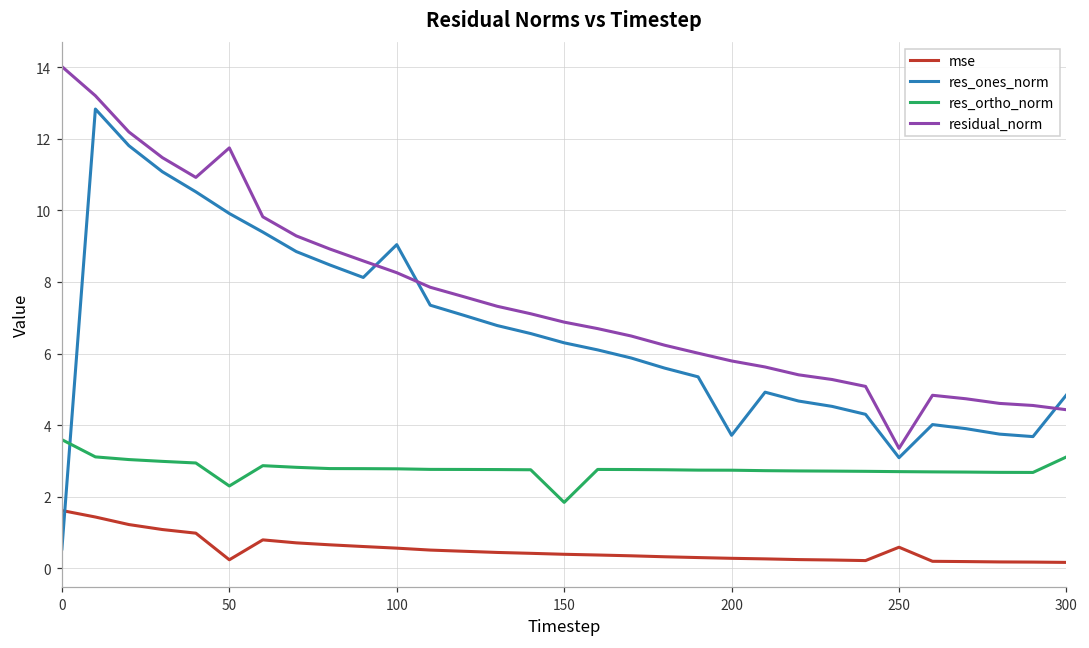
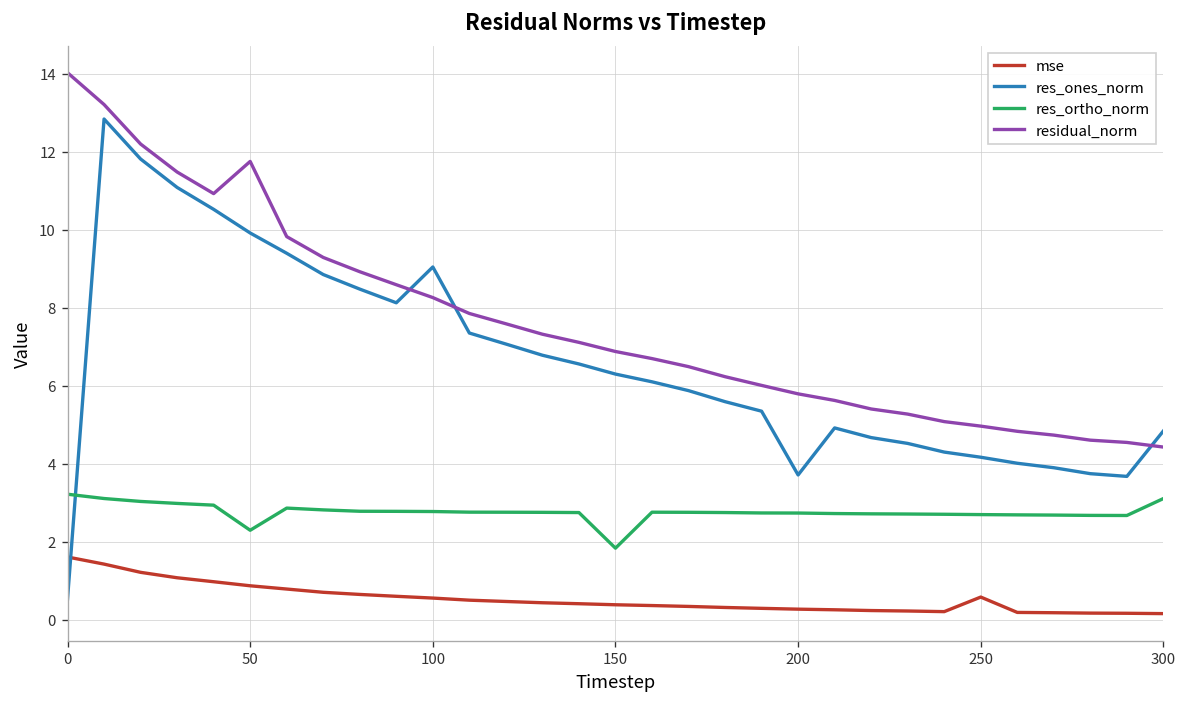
  {
    "mse": {
      "0": 1.6,
-     "50": 0.2,
+     "50": 0.9,
      "100": 0.6,
      "150": 0.4,
      "200": 0.3,
      "250": 0.6,
      "300": 0.2
    },
    "res_ones_norm": {
      "0": 0.5,
      "50": 9.9,
      "100": 9.0,
      "150": 6.3,
      "200": 3.7,
-     "250": 3.1,
+     "250": 4.2,
      "300": 4.8
    },
    "res_ortho_norm": {
-     "0": 3.6,
+     "0": 3.2,
      "50": 2.3,
      "100": 2.8,
      "150": 1.8,
      "200": 2.7,
      "250": 2.7,
      "300": 3.1
    },
    "residual_norm": {
      "0": 14.0,
      "50": 11.7,
      "100": 8.3,
      "150": 6.9,
      "200": 5.8,
-     "250": 3.3,
+     "250": 5.0,
      "300": 4.4
    }
  }
